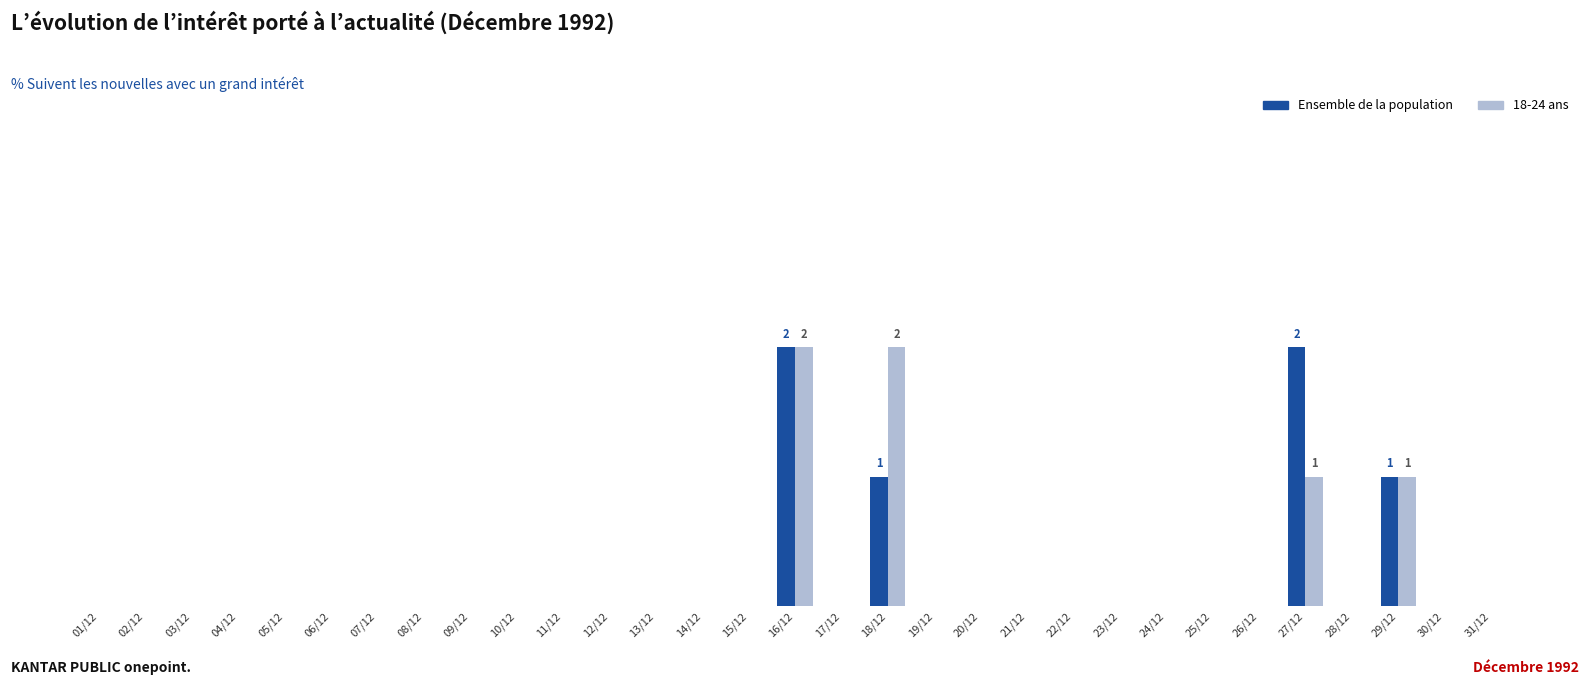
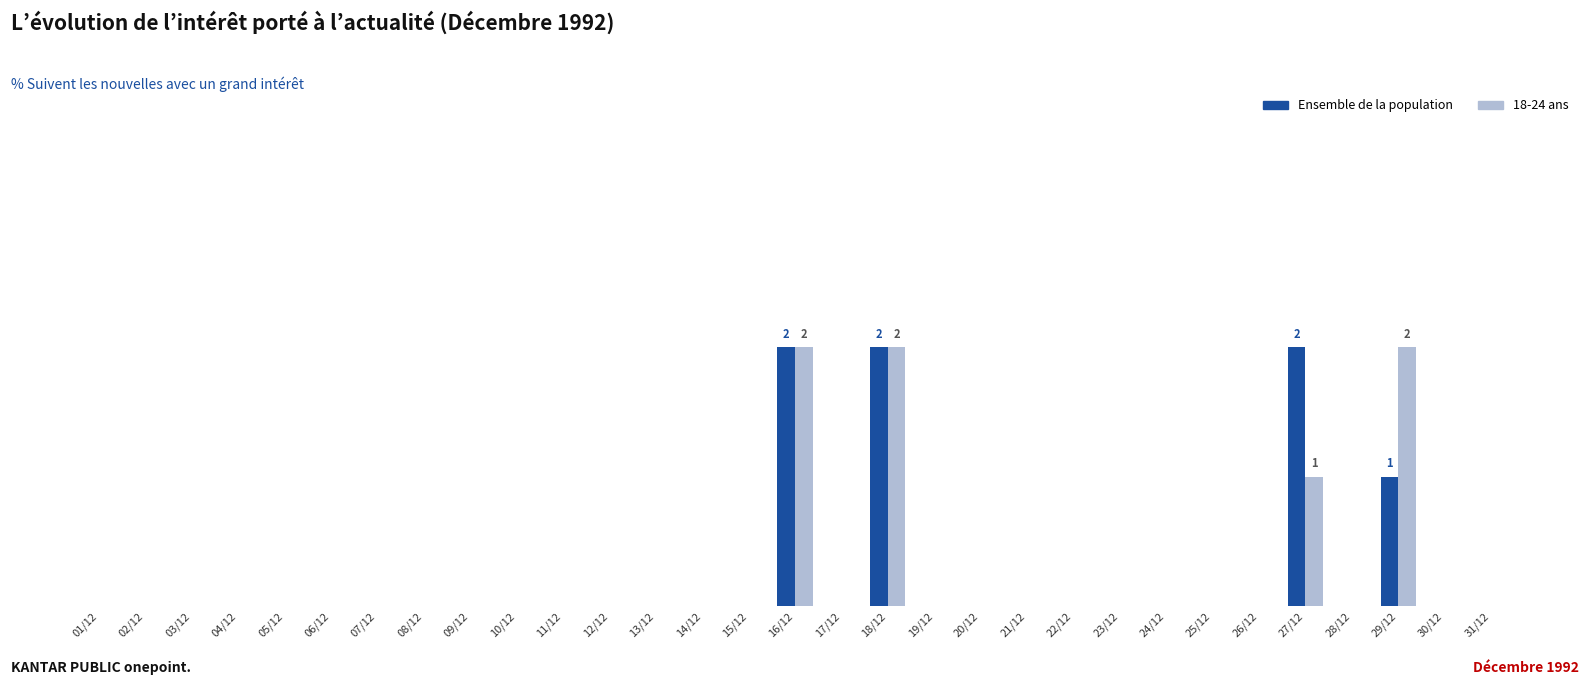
  {
    "Ensemble de la population": {
      "16/12": 2,
-     "18/12": 1,
+     "18/12": 2,
      "27/12": 2,
      "29/12": 1
    },
    "18-24 ans": {
      "16/12": 2,
      "18/12": 2,
      "27/12": 1,
-     "29/12": 1
+     "29/12": 2
    }
  }
